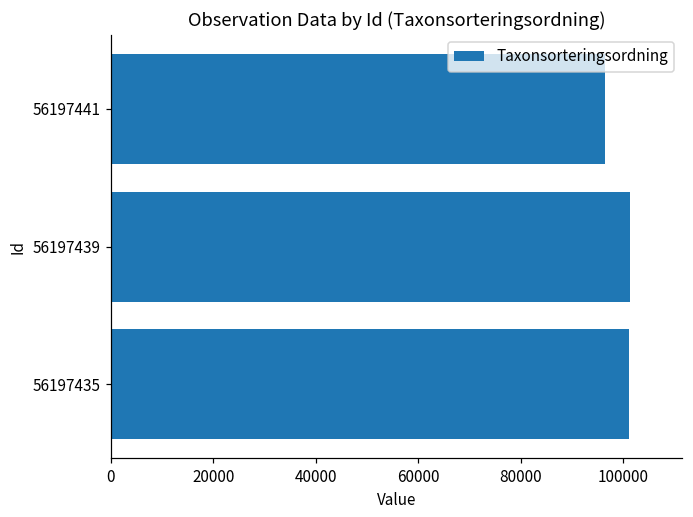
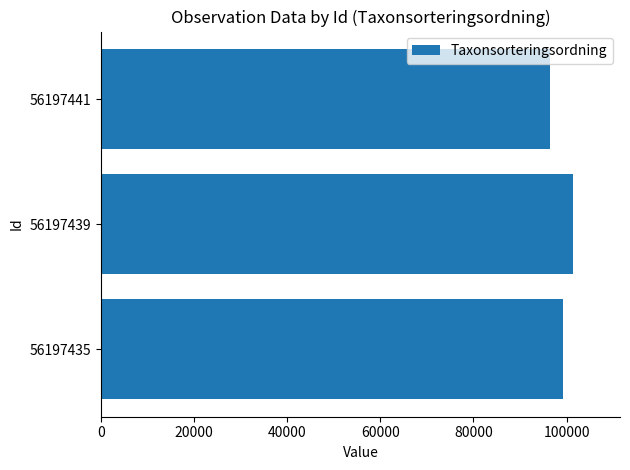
  {
    "56197441": 96000,
    "56197439": 101000,
-   "56197435": 101000
+   "56197435": 99000
  }
